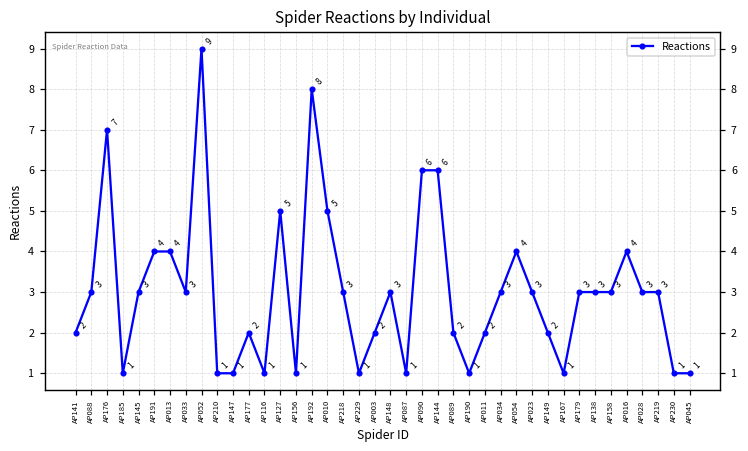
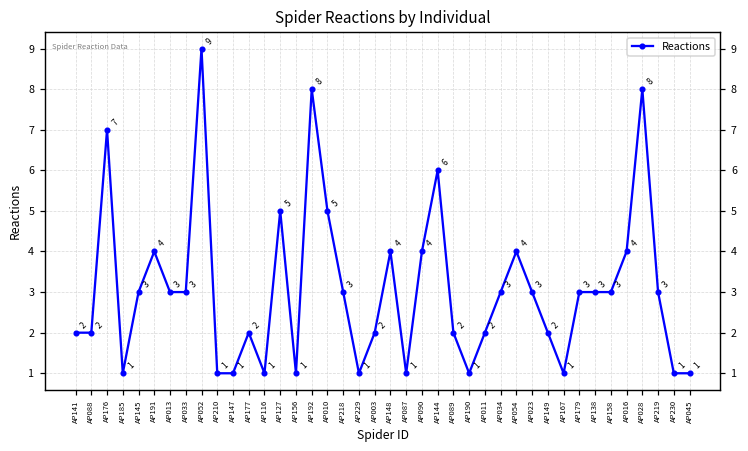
  {
    "AP141": 2,
-   "AP088": 3,
+   "AP088": 2,
    "AP176": 7,
    "AP185": 1,
    "AP145": 3,
    "AP191": 4,
-   "AP013": 4,
+   "AP013": 3,
    "AP033": 3,
    "AP052": 9,
    "AP210": 1,
    "AP147": 1,
    "AP177": 2,
    "AP116": 1,
    "AP127": 5,
    "AP156": 1,
    "AP192": 8,
    "AP010": 5,
    "AP218": 3,
    "AP229": 1,
    "AP003": 2,
-   "AP148": 3,
+   "AP148": 4,
    "AP087": 1,
-   "AP090": 6,
+   "AP090": 4,
    "AP144": 6,
    "AP089": 2,
    "AP190": 1,
    "AP011": 2,
    "AP034": 3,
    "AP054": 4,
    "AP023": 3,
    "AP149": 2,
    "AP167": 1,
    "AP179": 3,
    "AP138": 3,
    "AP158": 3,
    "AP016": 4,
-   "AP028": 3,
+   "AP028": 8,
    "AP219": 3,
    "AP230": 1,
    "AP045": 1
  }
